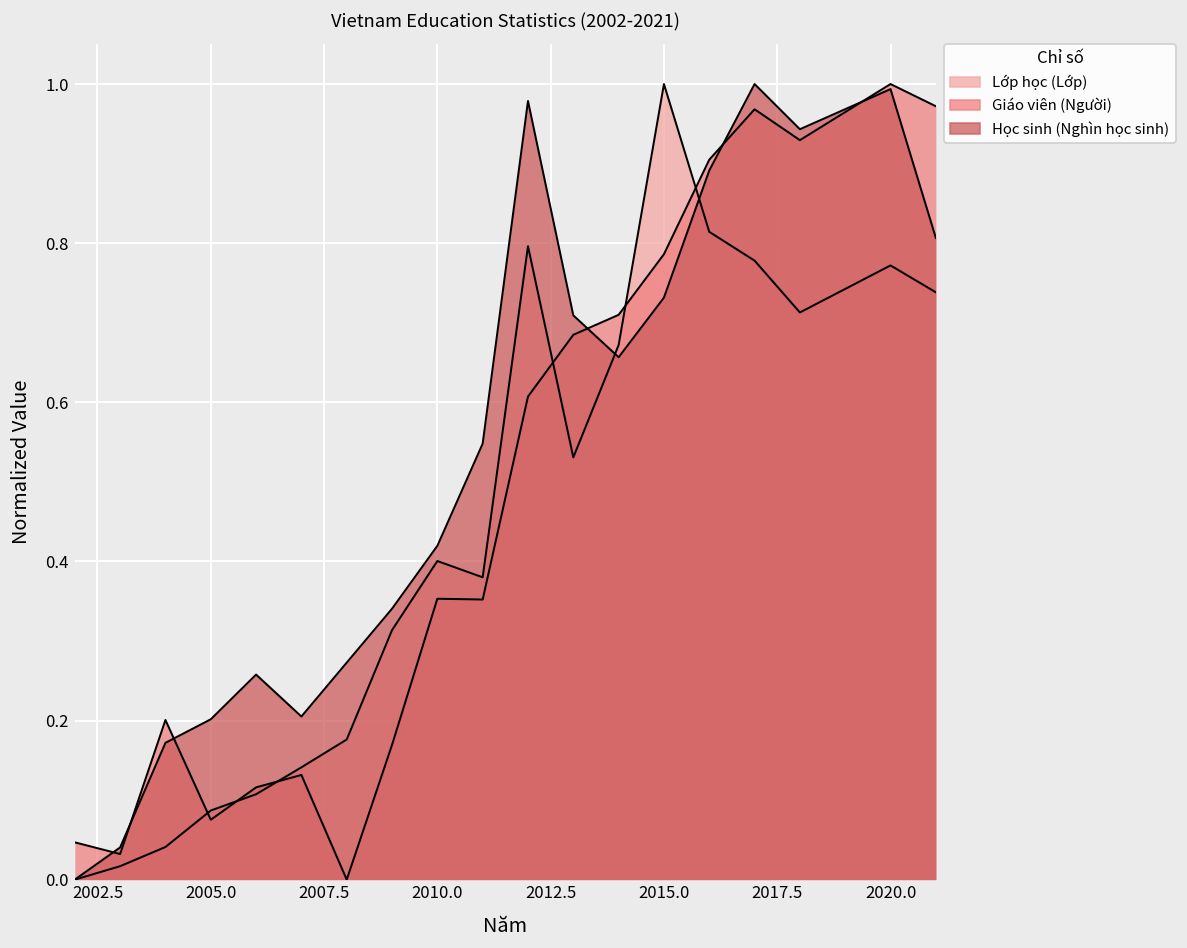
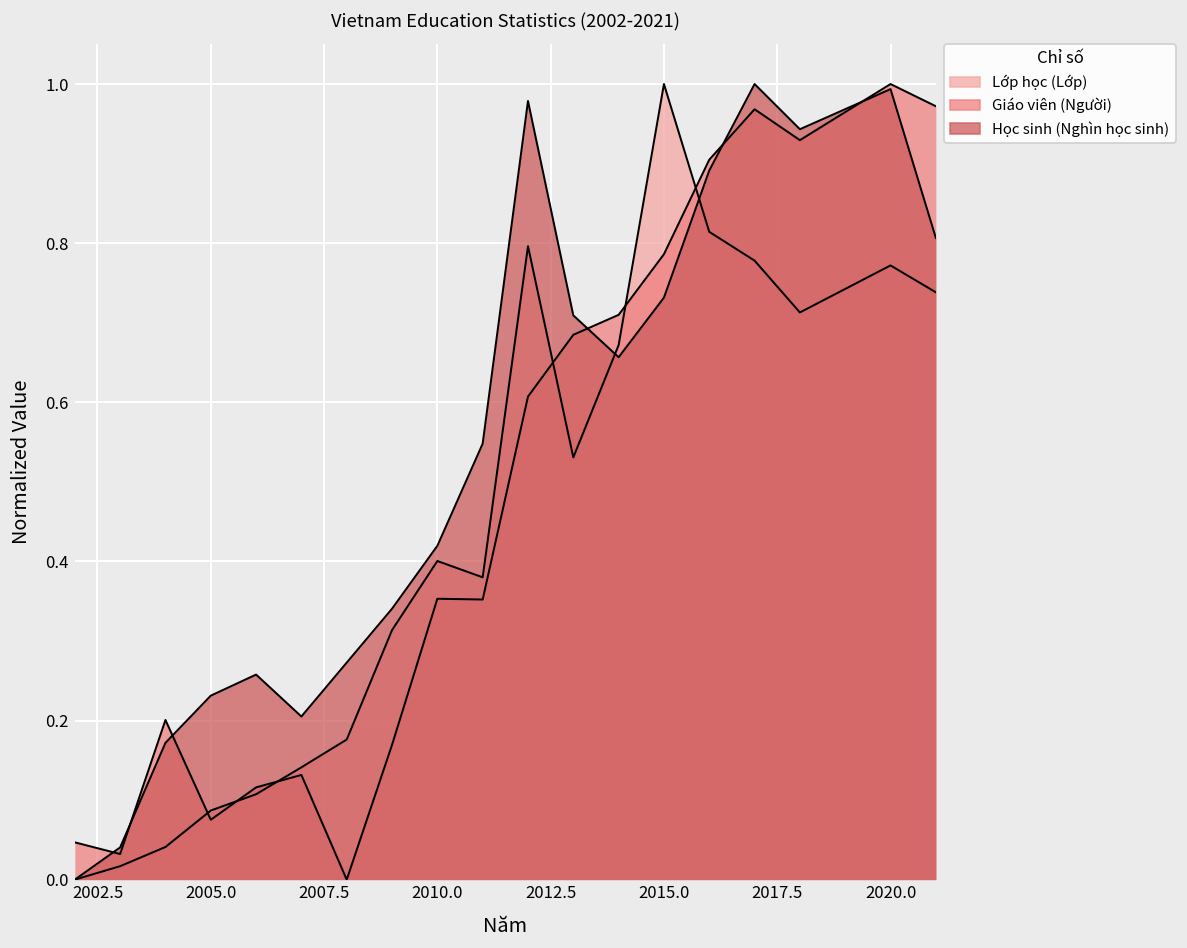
  {
    "Học sinh (Nghìn học sinh)": {
-     "2005.0": 0.20,
+     "2005.0": 0.23,
      "2010.0": 0.42,
      "2015.0": 0.73,
      "2020.0": 0.99
    }
  }
